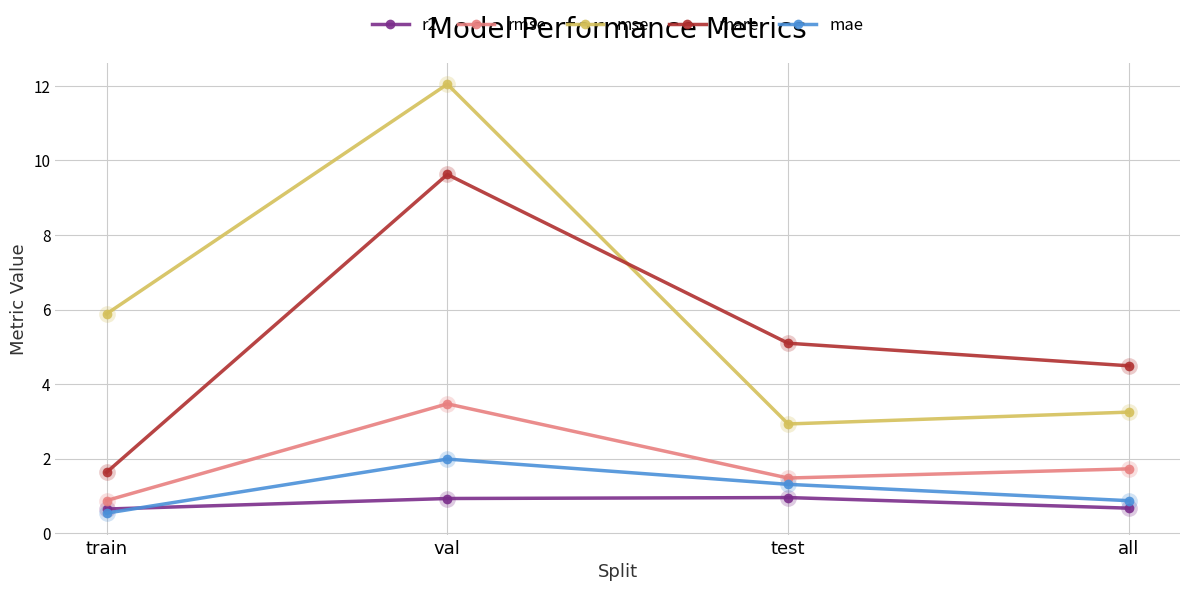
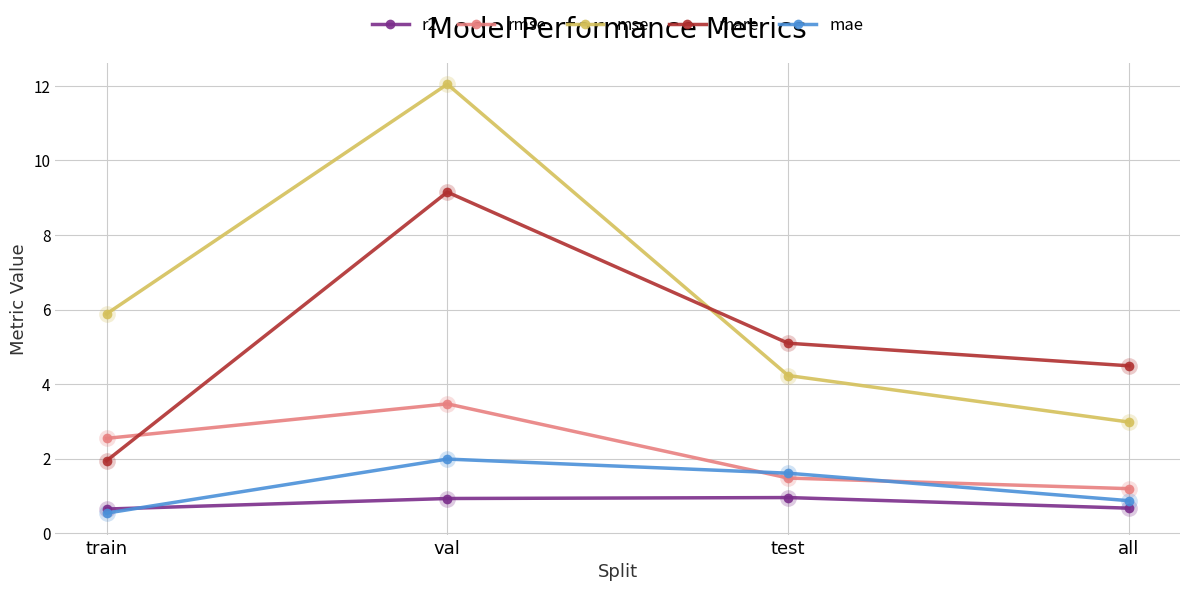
  {
    "r2": {
      "train": 0.6,
      "val": 0.9,
      "test": 1.0,
      "all": 0.7
    },
    "rmse": {
-     "train": 0.9,
+     "train": 2.5,
      "val": 3.5,
      "test": 1.5,
-     "all": 1.7
+     "all": 1.2
    },
    "mse": {
      "train": 5.9,
      "val": 12.0,
-     "test": 2.9,
-     "all": 3.2
+     "test": 4.2,
+     "all": 3.0
    },
    "mare": {
-     "train": 1.6,
-     "val": 9.6,
+     "train": 1.9,
+     "val": 9.2,
      "test": 5.1,
      "all": 4.5
    },
    "mae": {
      "train": 0.5,
      "val": 2.0,
-     "test": 1.3,
+     "test": 1.6,
      "all": 0.9
    }
  }
